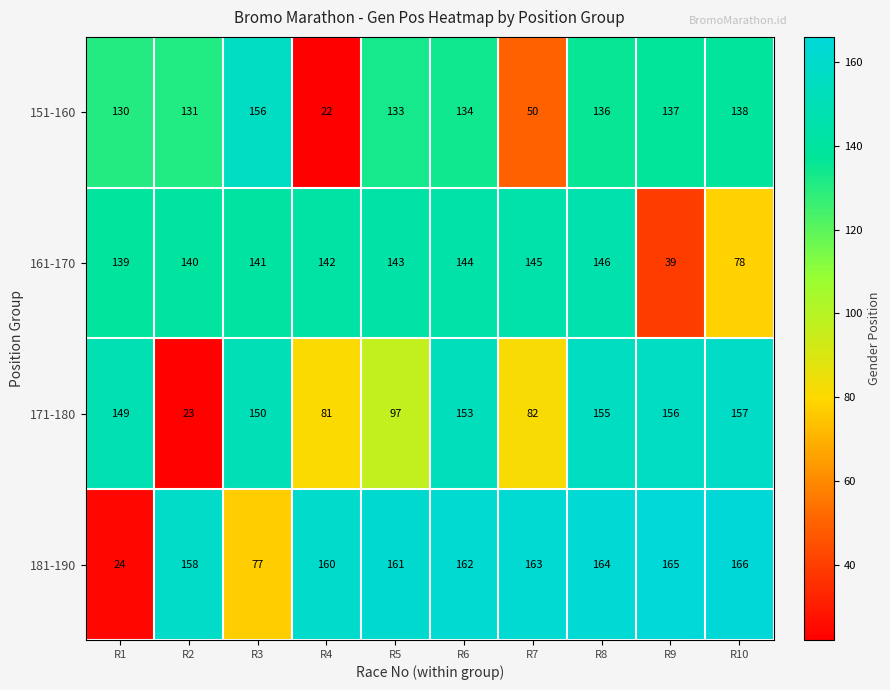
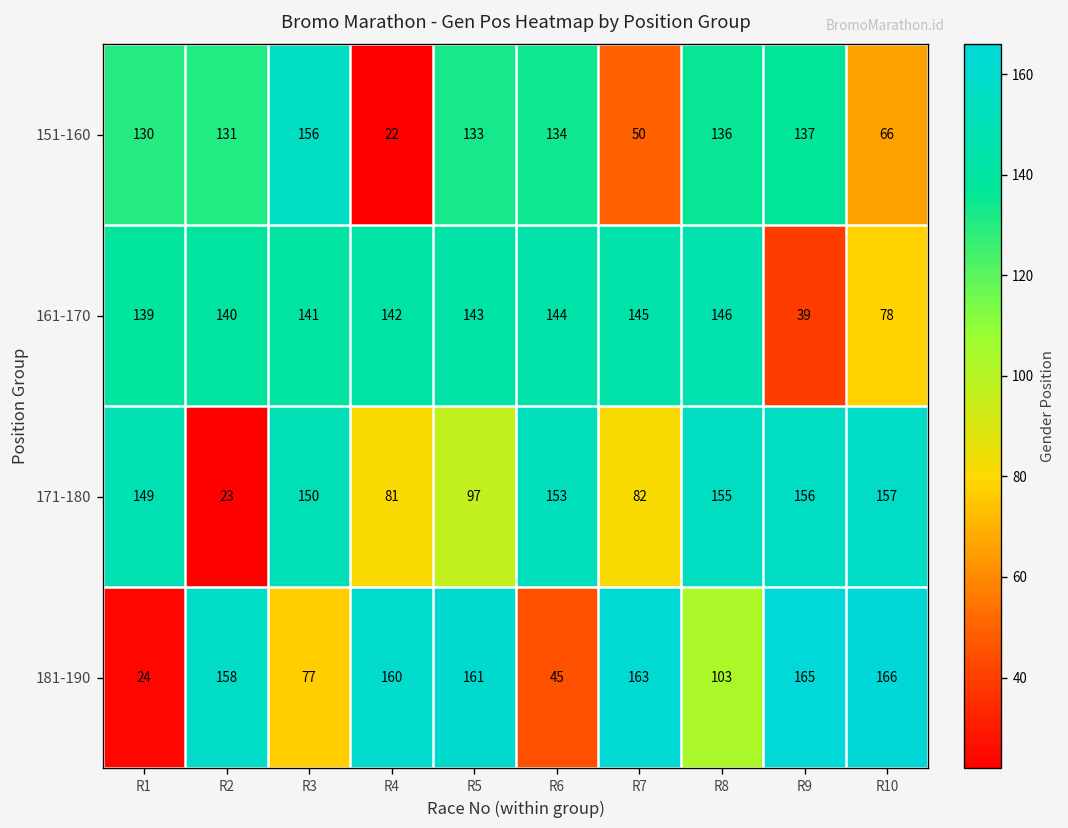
  {
    "151-160": {
      "R1": 130,
      "R2": 131,
      "R3": 156,
      "R4": 22,
      "R5": 133,
      "R6": 134,
      "R7": 50,
      "R8": 136,
      "R9": 137,
-     "R10": 138
+     "R10": 66
    },
    "161-170": {
      "R1": 139,
      "R2": 140,
      "R3": 141,
      "R4": 142,
      "R5": 143,
      "R6": 144,
      "R7": 145,
      "R8": 146,
      "R9": 39,
      "R10": 78
    },
    "171-180": {
      "R1": 149,
      "R2": 23,
      "R3": 150,
      "R4": 81,
      "R5": 97,
      "R6": 153,
      "R7": 82,
      "R8": 155,
      "R9": 156,
      "R10": 157
    },
    "181-190": {
      "R1": 24,
      "R2": 158,
      "R3": 77,
      "R4": 160,
      "R5": 161,
-     "R6": 162,
+     "R6": 45,
      "R7": 163,
-     "R8": 164,
+     "R8": 103,
      "R9": 165,
      "R10": 166
    }
  }
